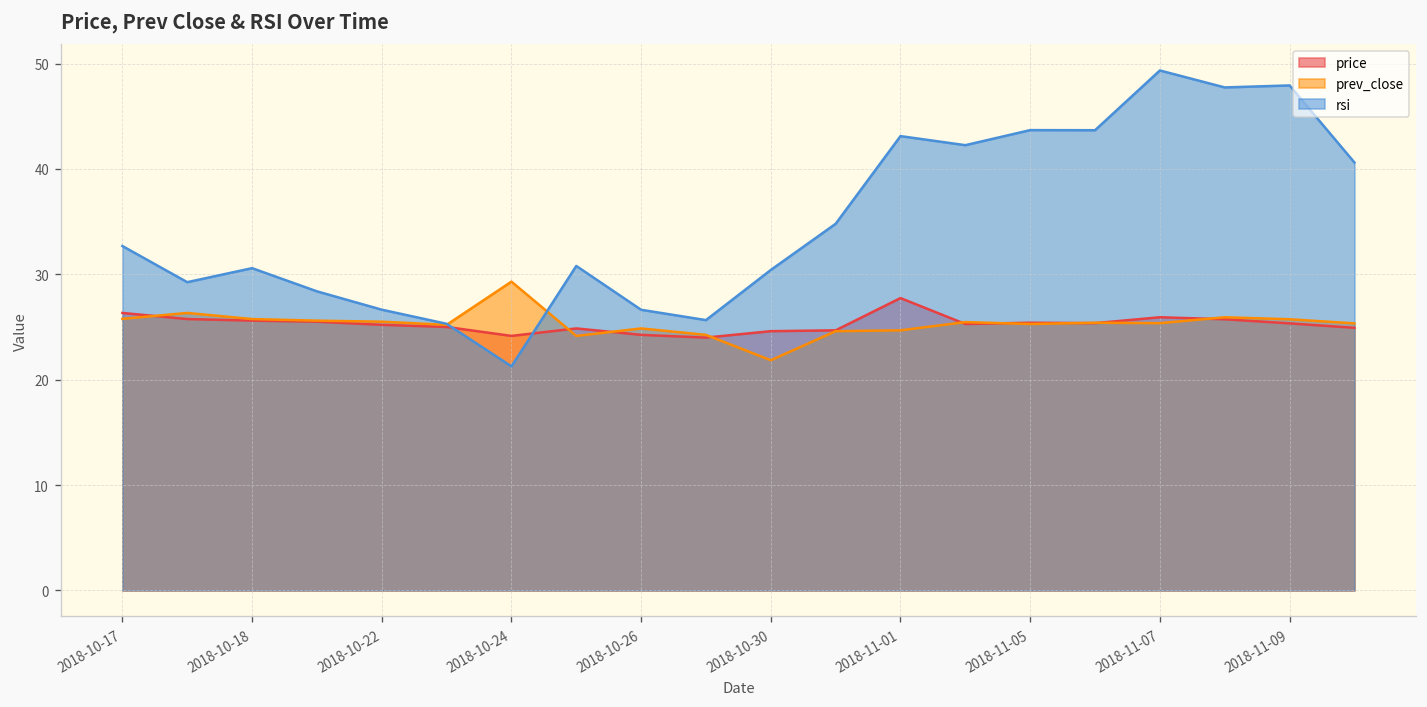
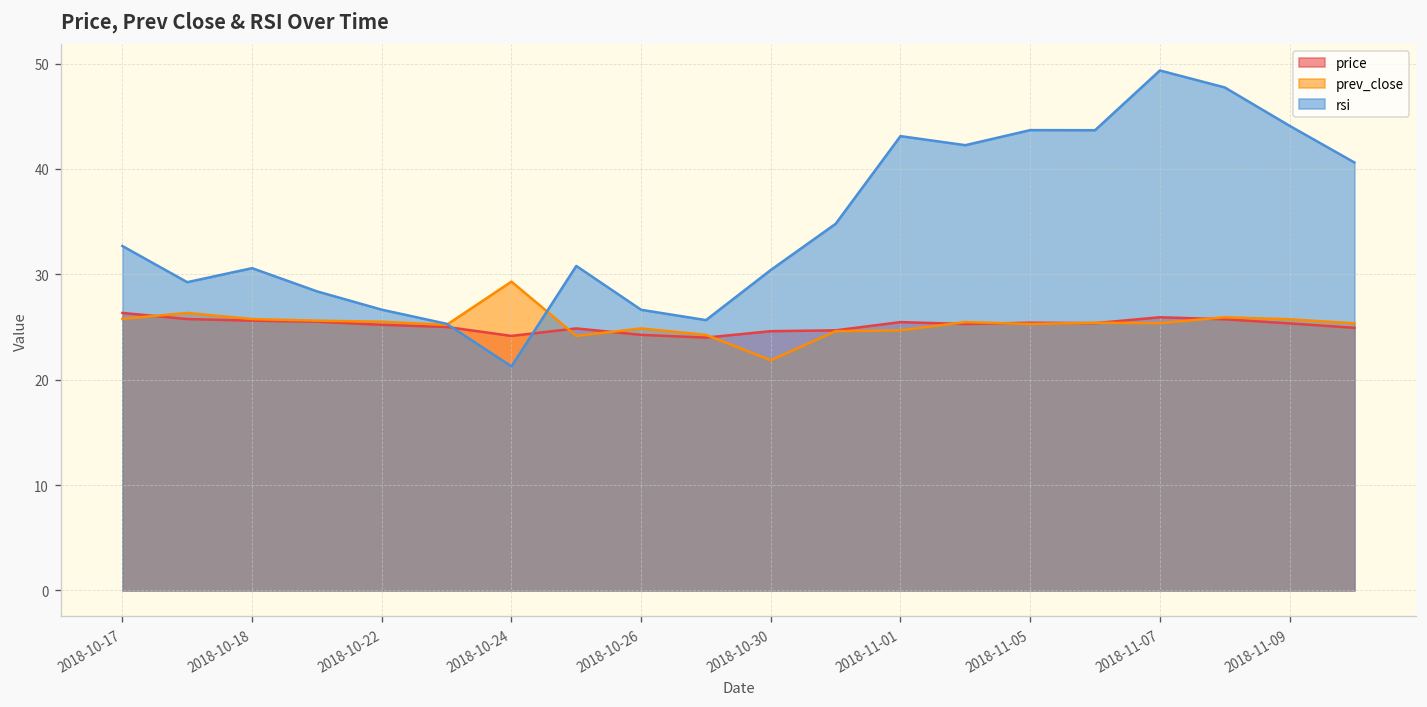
  {
    "price": {
      "2018-10-22": 25,
      "2018-10-24": 24,
      "2018-10-26": 24,
      "2018-10-30": 25,
-     "2018-11-01": 28,
+     "2018-11-01": 25,
      "2018-11-07": 26,
      "2018-11-09": 25
    },
    "prev_close": {
      "2018-10-22": 26,
      "2018-10-24": 29,
      "2018-10-26": 25,
      "2018-10-30": 22,
      "2018-11-01": 25,
      "2018-11-07": 25,
      "2018-11-09": 26
    },
    "rsi": {
      "2018-10-18": 31,
      "2018-10-22": 27,
      "2018-10-24": 21,
      "2018-10-26": 27,
      "2018-10-30": 30,
      "2018-11-01": 43,
      "2018-11-05": 44,
      "2018-11-07": 49,
-     "2018-11-09": 48
+     "2018-11-09": 44
    }
  }
